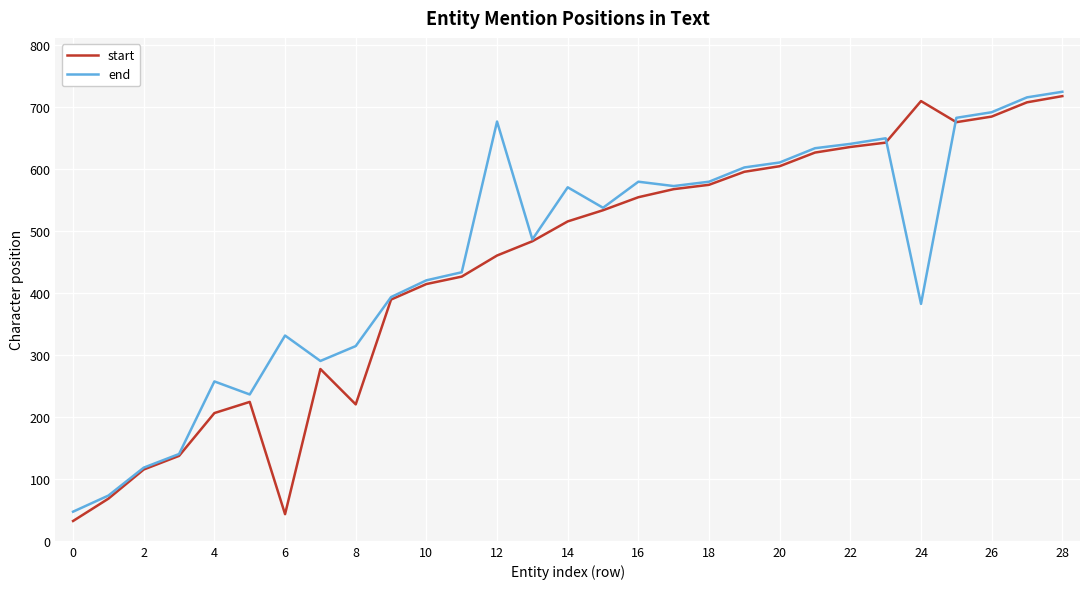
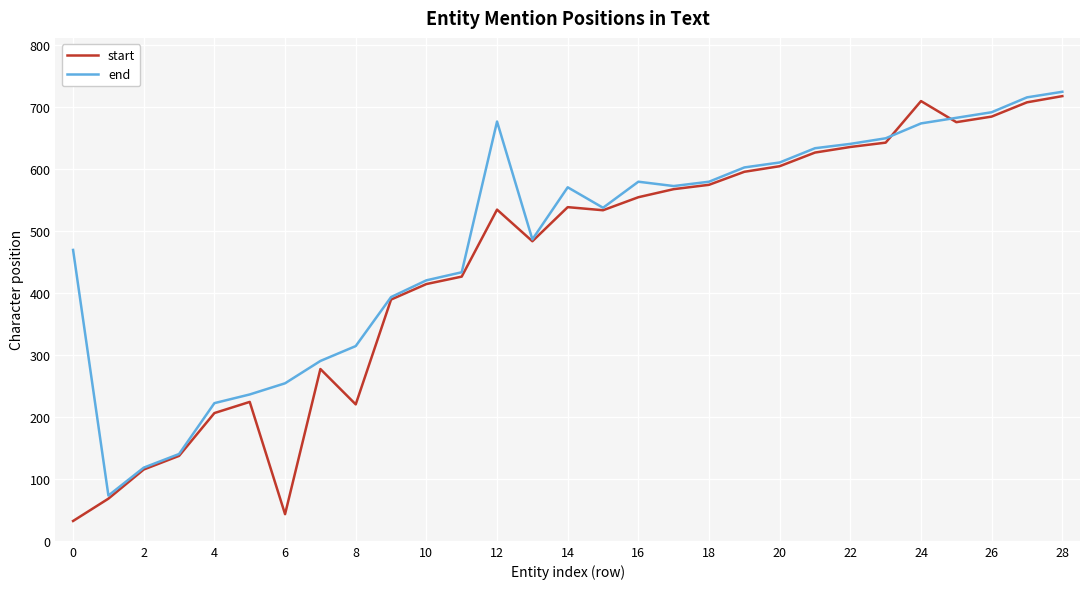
  {
    "start": {
      "0": 30,
      "4": 210,
      "6": 40,
      "8": 220,
      "10": 410,
-     "12": 460,
-     "14": 520,
+     "12": 530,
+     "14": 540,
      "16": 550,
      "18": 570,
      "20": 600,
      "22": 640,
      "24": 710,
      "26": 680,
      "28": 720
    },
    "end": {
-     "0": 50,
-     "4": 260,
-     "6": 330,
+     "0": 470,
+     "4": 220,
+     "6": 250,
      "8": 310,
      "10": 420,
      "12": 680,
      "14": 570,
      "16": 580,
      "18": 580,
      "20": 610,
      "22": 640,
-     "24": 380,
+     "24": 670,
      "26": 690,
      "28": 720
    }
  }
